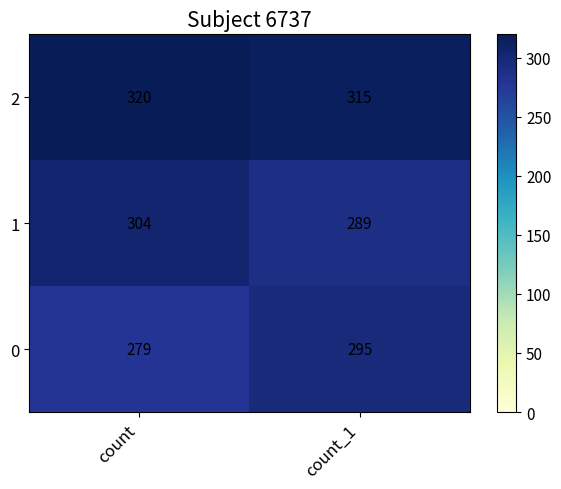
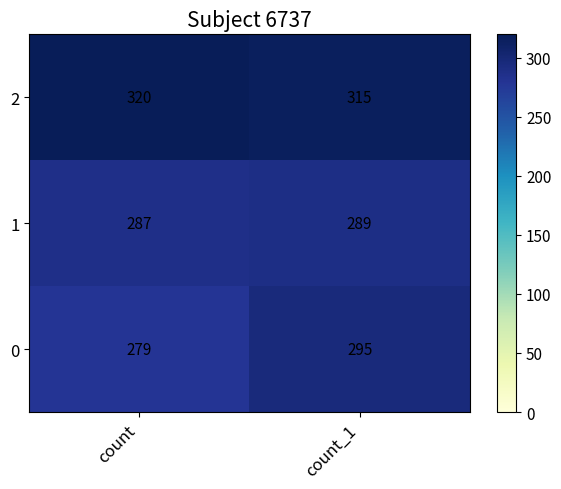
  {
    "2": {
      "count": 320,
      "count_1": 315
    },
    "1": {
-     "count": 304,
+     "count": 287,
      "count_1": 289
    },
    "0": {
      "count": 279,
      "count_1": 295
    }
  }
